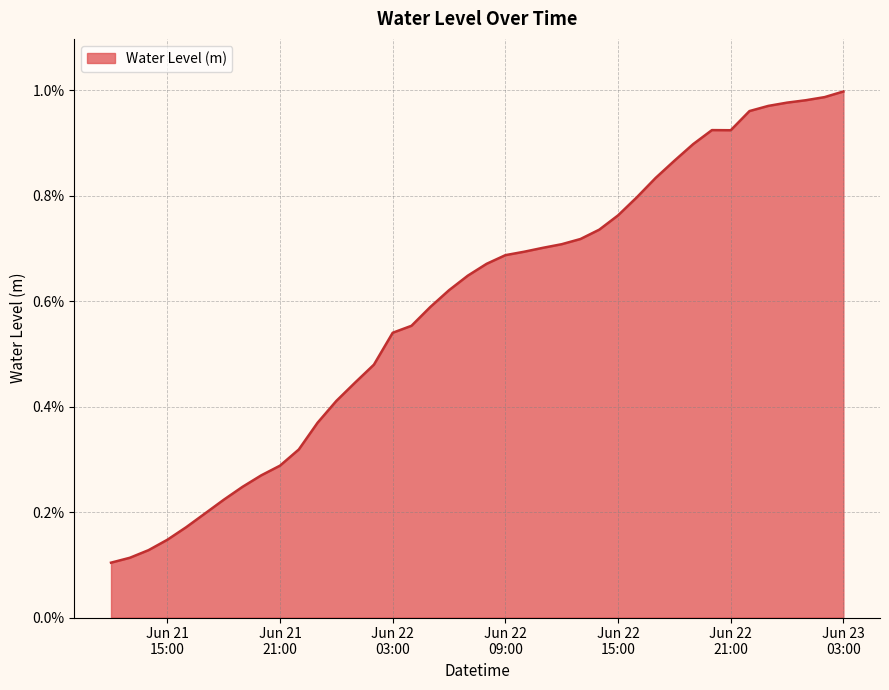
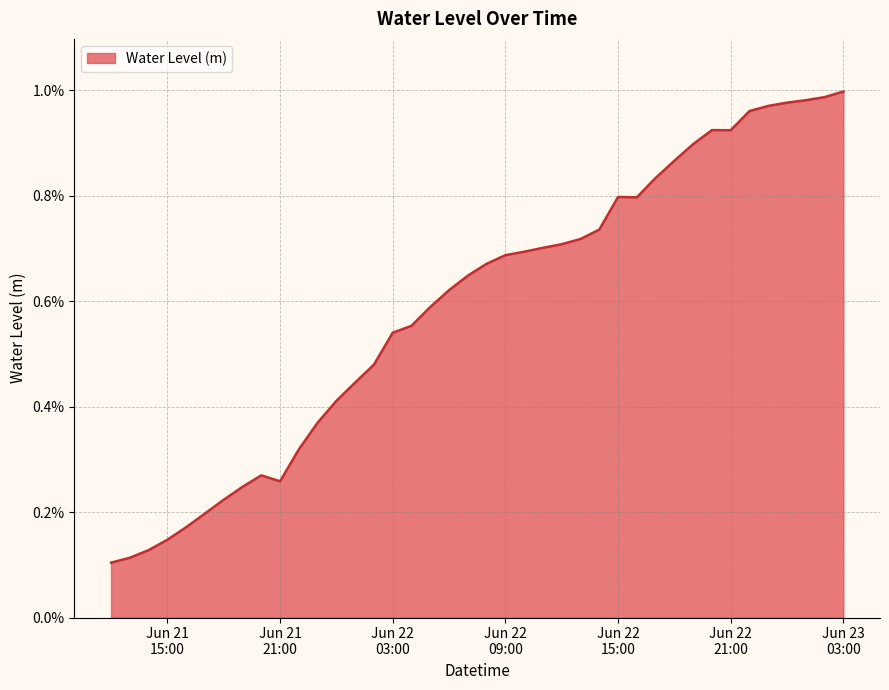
  {
    "Jun 21 15:00": "0.15%",
-   "Jun 21 21:00": "0.29%",
+   "Jun 21 21:00": "0.26%",
    "Jun 22 03:00": "0.54%",
    "Jun 22 09:00": "0.69%",
-   "Jun 22 15:00": "0.76%",
+   "Jun 22 15:00": "0.80%",
    "Jun 22 21:00": "0.92%",
    "Jun 23 03:00": "1.00%"
  }
